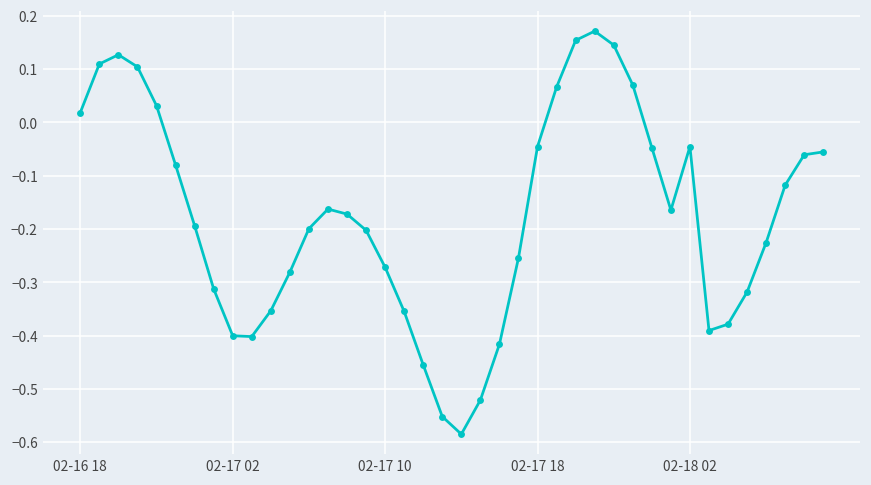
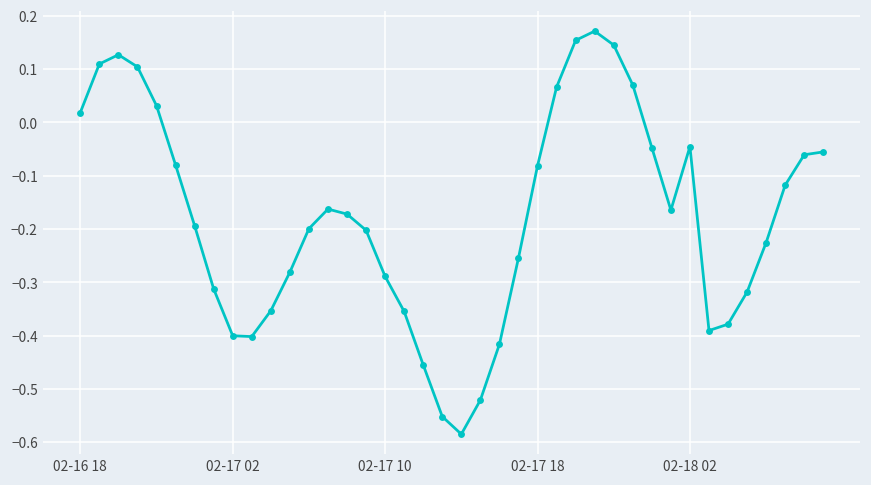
  {
    "02-16 18": 0.02,
    "02-17 02": -0.40,
-   "02-17 10": -0.27,
-   "02-17 18": -0.05,
+   "02-17 10": -0.29,
+   "02-17 18": -0.08,
    "02-18 02": -0.05
  }
